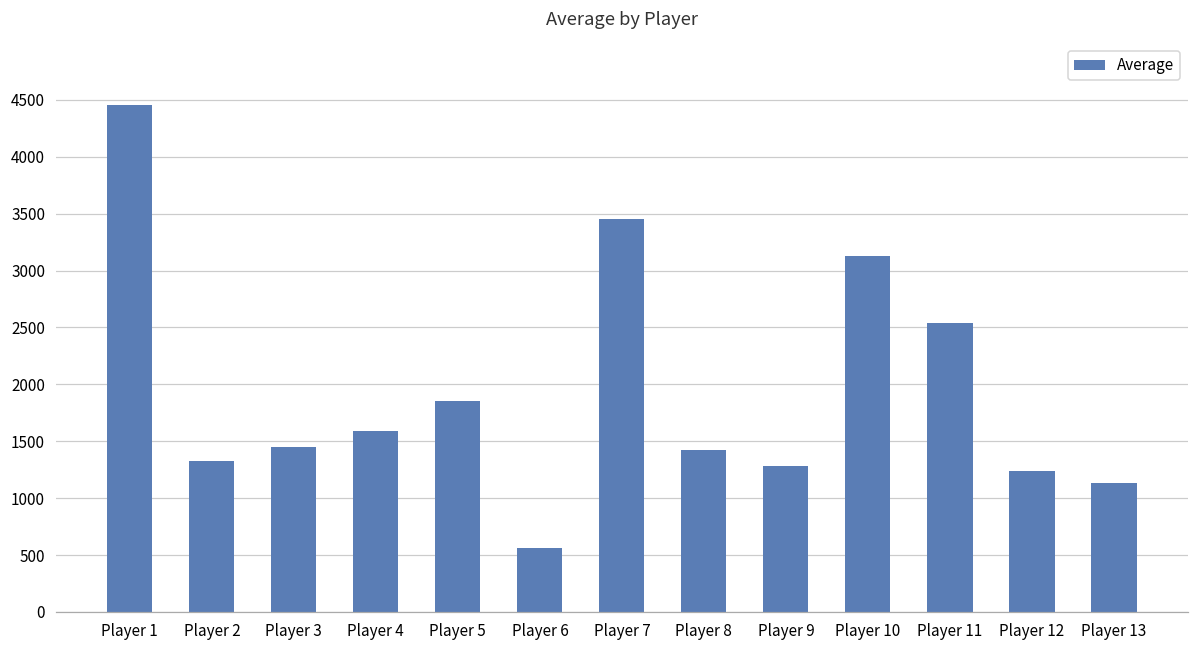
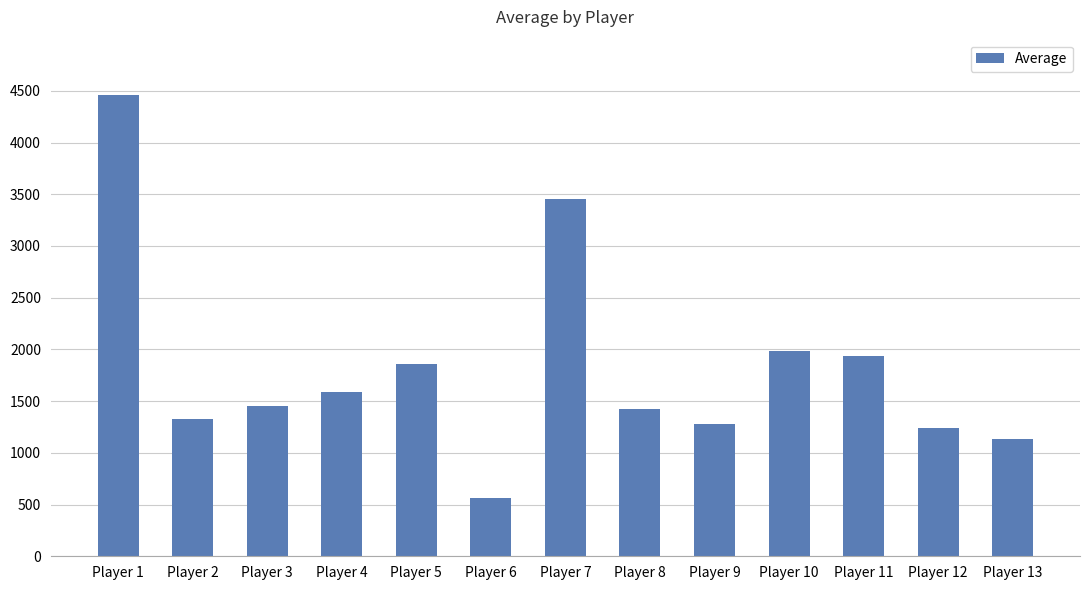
  {
    "Player 1": 4460,
    "Player 2": 1330,
    "Player 3": 1450,
    "Player 4": 1590,
    "Player 5": 1850,
    "Player 6": 560,
    "Player 7": 3450,
    "Player 8": 1420,
    "Player 9": 1280,
-   "Player 10": 3130,
-   "Player 11": 2540,
+   "Player 10": 1980,
+   "Player 11": 1940,
    "Player 12": 1240,
    "Player 13": 1140
  }
